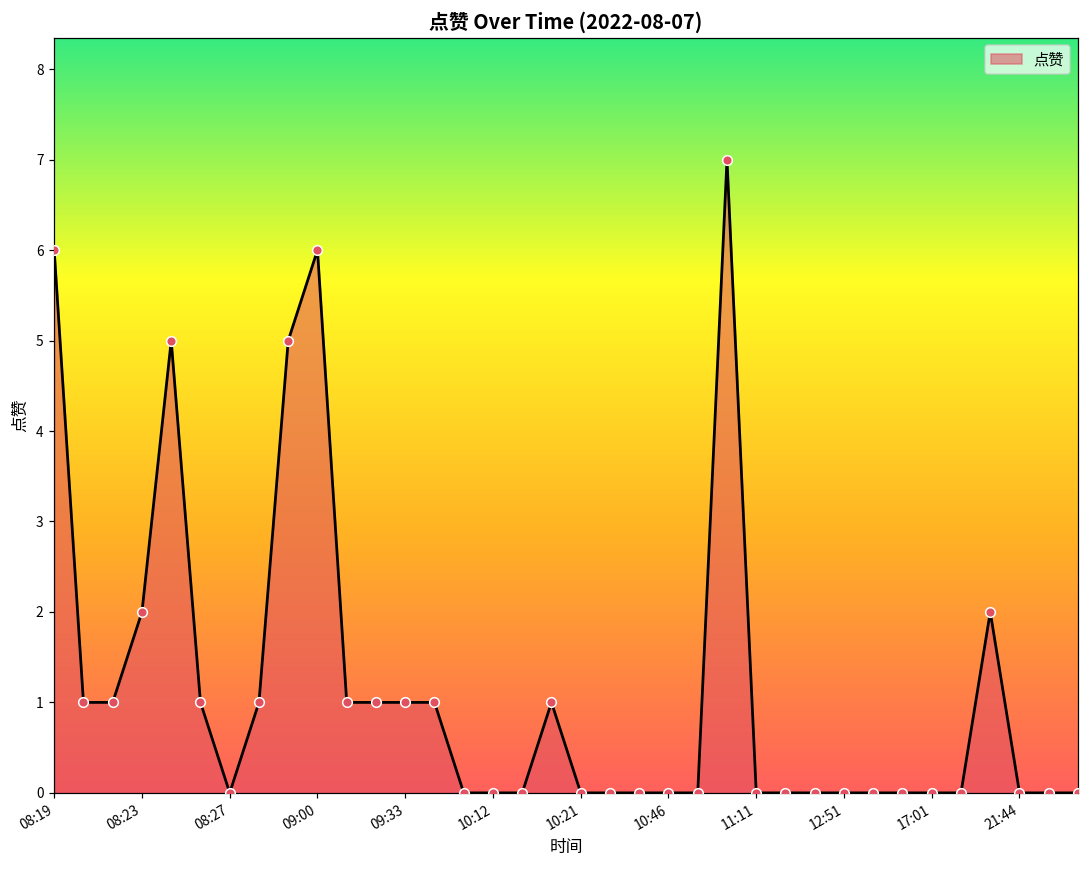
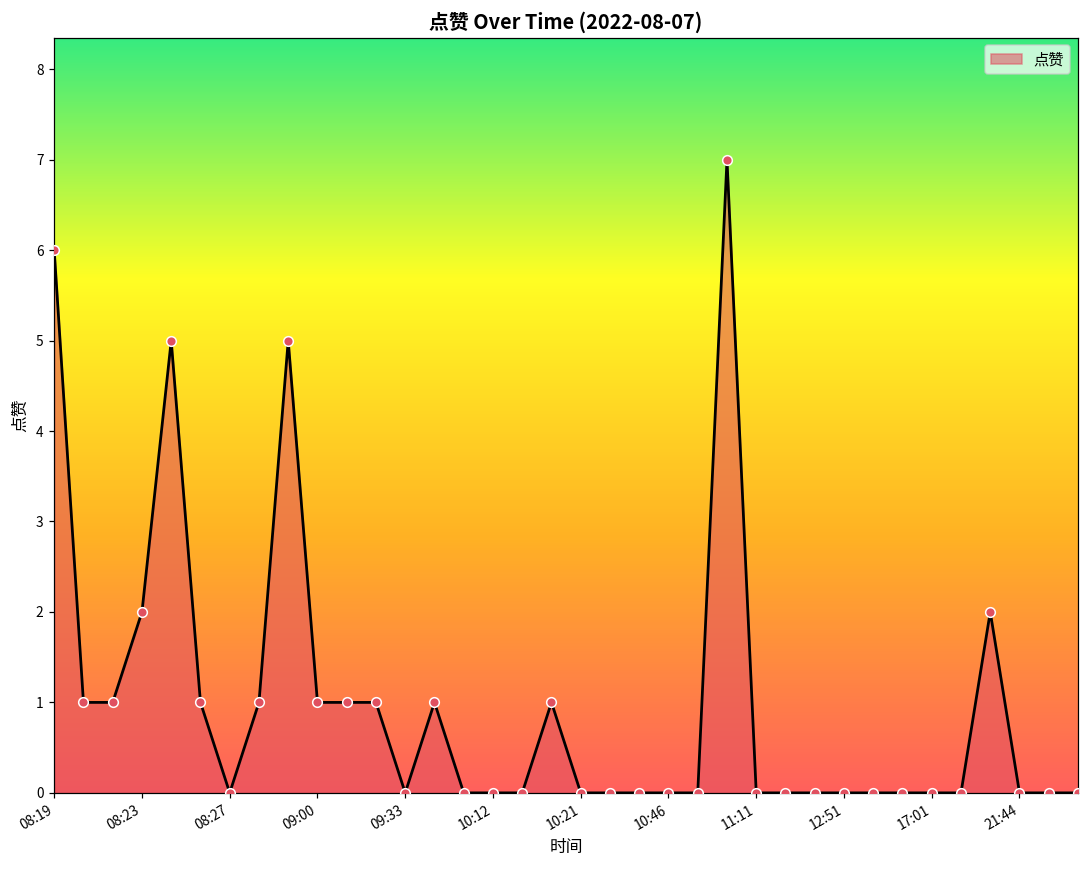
  {
    "08:19": 6,
    "08:23": 2,
    "08:27": 0,
-   "09:00": 6,
-   "09:33": 1,
+   "09:00": 1,
+   "09:33": 0,
    "10:12": 0,
    "10:21": 0,
    "10:46": 0,
    "11:11": 0,
    "12:51": 0,
    "17:01": 0,
    "21:44": 0
  }
